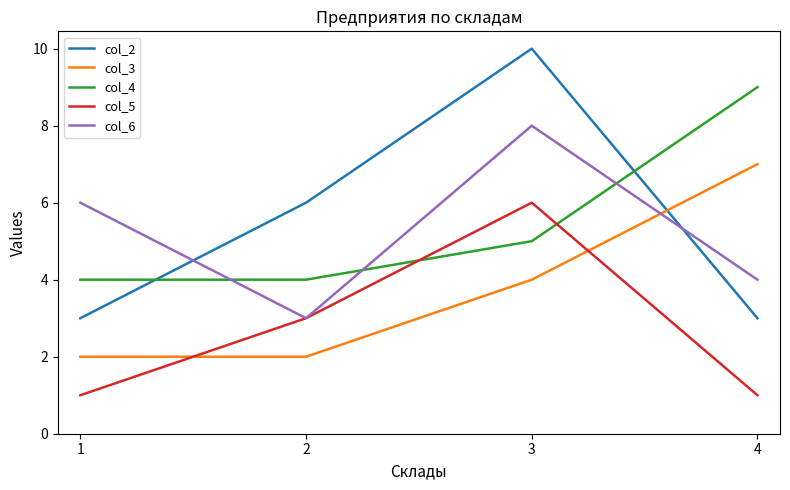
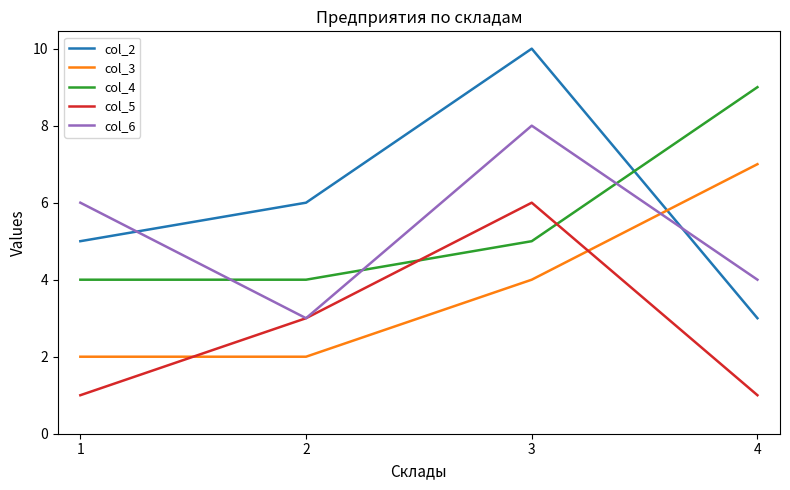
  {
    "col_2": {
-     "1": 3,
+     "1": 5,
      "2": 6,
      "3": 10,
      "4": 3
    },
    "col_3": {
      "1": 2,
      "2": 2,
      "3": 4,
      "4": 7
    },
    "col_4": {
      "1": 4,
      "2": 4,
      "3": 5,
      "4": 9
    },
    "col_5": {
      "1": 1,
      "3": 6,
      "4": 1
    },
    "col_6": {
      "1": 6,
      "3": 8,
      "4": 4
    }
  }
